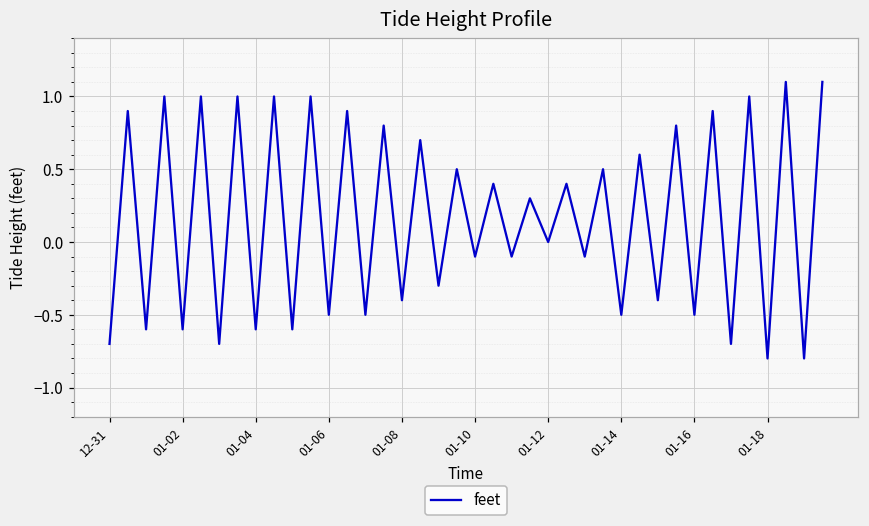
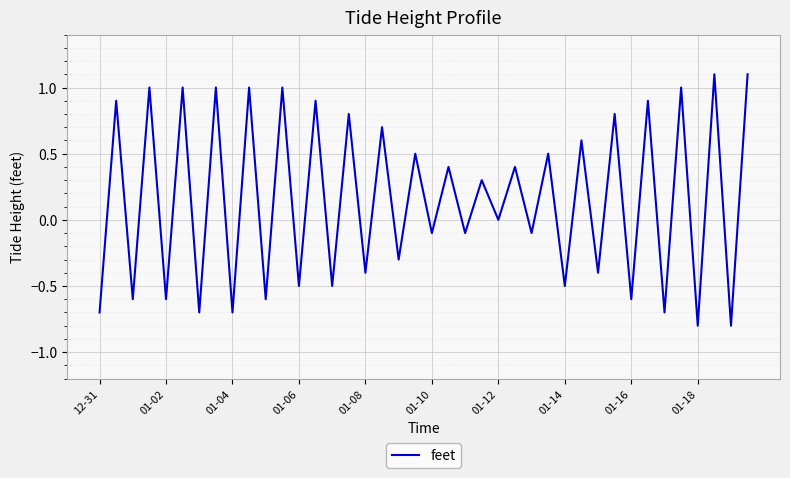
  {
    "12-31": -0.7,
    "01-02": -0.6,
-   "01-04": -0.6,
+   "01-04": -0.7,
    "01-06": -0.5,
    "01-08": -0.4,
    "01-10": -0.1,
    "01-12": 0.0,
    "01-14": -0.5,
-   "01-16": -0.5,
+   "01-16": -0.6,
    "01-18": -0.8
  }
